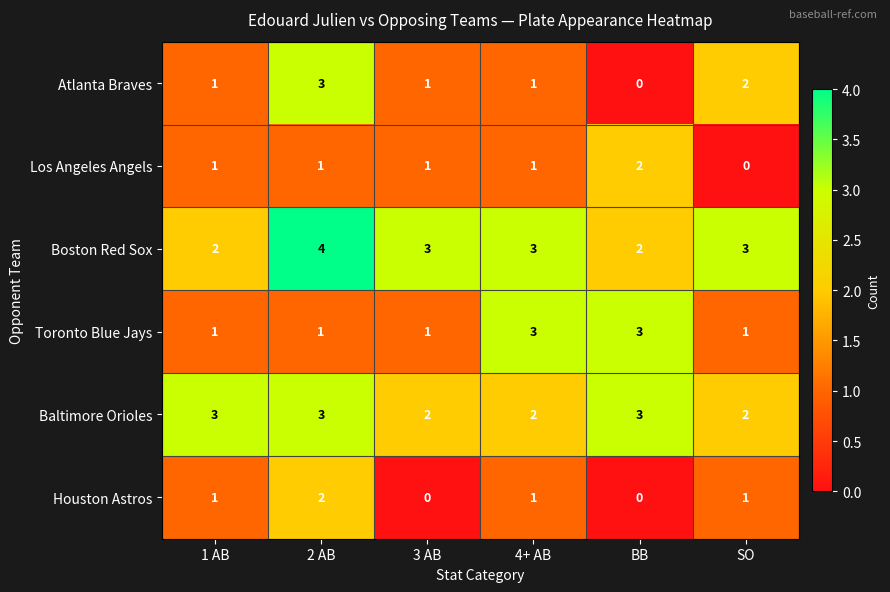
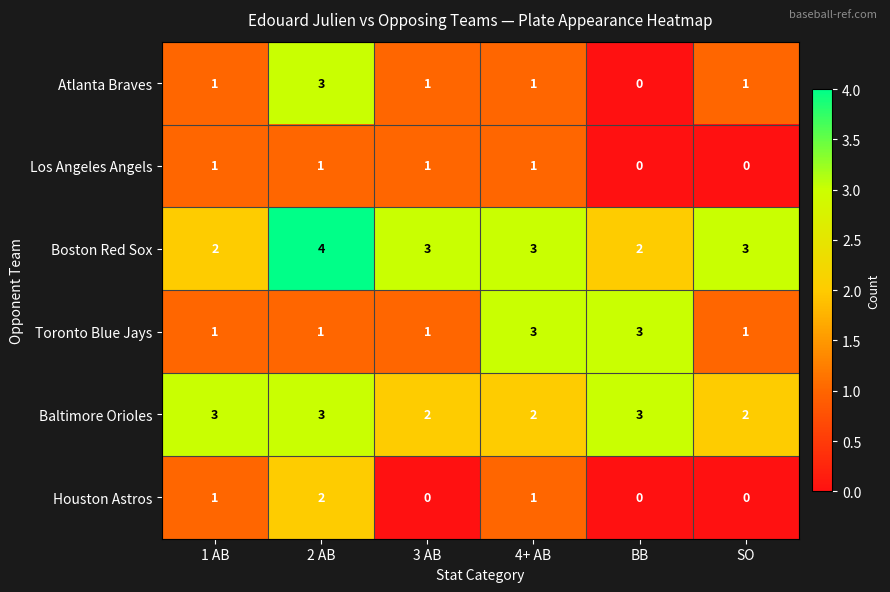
  {
    "Atlanta Braves": {
      "1 AB": 1,
      "2 AB": 3,
      "3 AB": 1,
      "4+ AB": 1,
      "BB": 0,
-     "SO": 2
+     "SO": 1
    },
    "Los Angeles Angels": {
      "1 AB": 1,
      "2 AB": 1,
      "3 AB": 1,
      "4+ AB": 1,
-     "BB": 2,
+     "BB": 0,
      "SO": 0
    },
    "Boston Red Sox": {
      "1 AB": 2,
      "2 AB": 4,
      "3 AB": 3,
      "4+ AB": 3,
      "BB": 2,
      "SO": 3
    },
    "Toronto Blue Jays": {
      "1 AB": 1,
      "2 AB": 1,
      "3 AB": 1,
      "4+ AB": 3,
      "BB": 3,
      "SO": 1
    },
    "Baltimore Orioles": {
      "1 AB": 3,
      "2 AB": 3,
      "3 AB": 2,
      "4+ AB": 2,
      "BB": 3,
      "SO": 2
    },
    "Houston Astros": {
      "1 AB": 1,
      "2 AB": 2,
      "3 AB": 0,
      "4+ AB": 1,
      "BB": 0,
-     "SO": 1
+     "SO": 0
    }
  }
